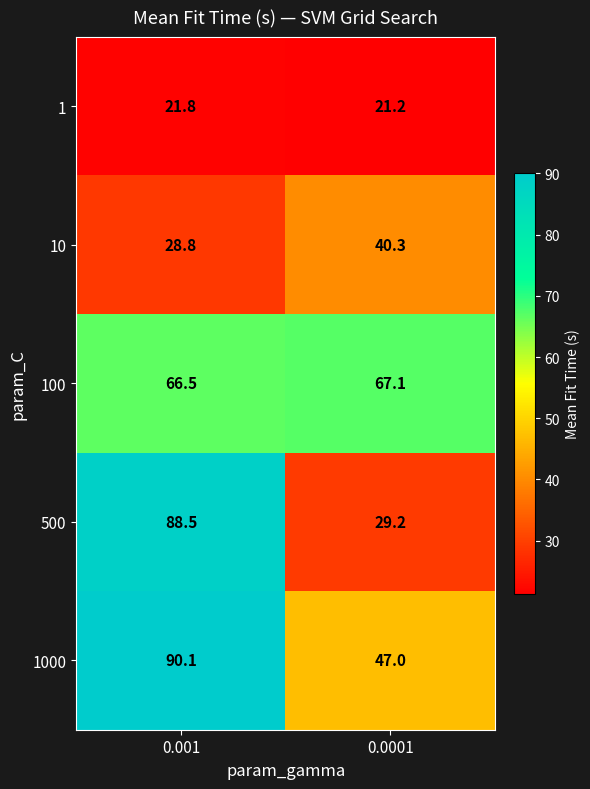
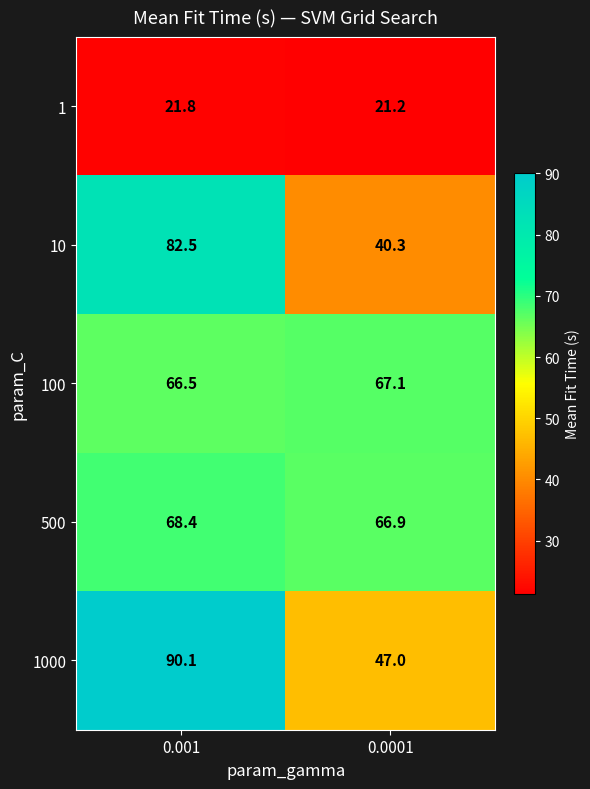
  {
    "1": {
      "0.001": 21.8,
      "0.0001": 21.2
    },
    "10": {
-     "0.001": 28.8,
+     "0.001": 82.5,
      "0.0001": 40.3
    },
    "100": {
      "0.001": 66.5,
      "0.0001": 67.1
    },
    "500": {
-     "0.001": 88.5,
-     "0.0001": 29.2
+     "0.001": 68.4,
+     "0.0001": 66.9
    },
    "1000": {
      "0.001": 90.1,
      "0.0001": 47.0
    }
  }
